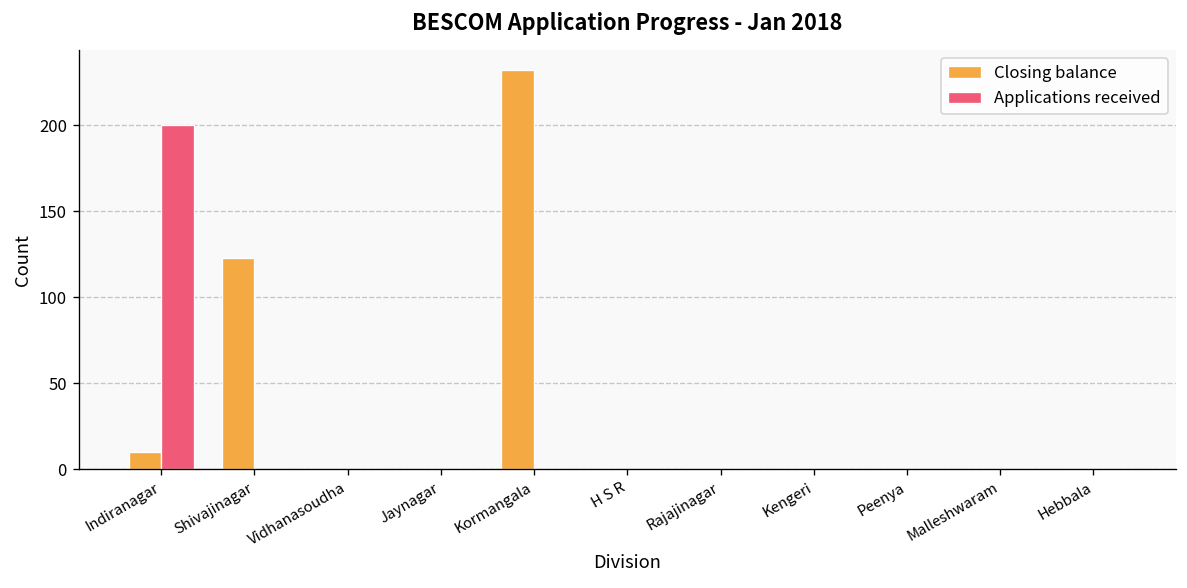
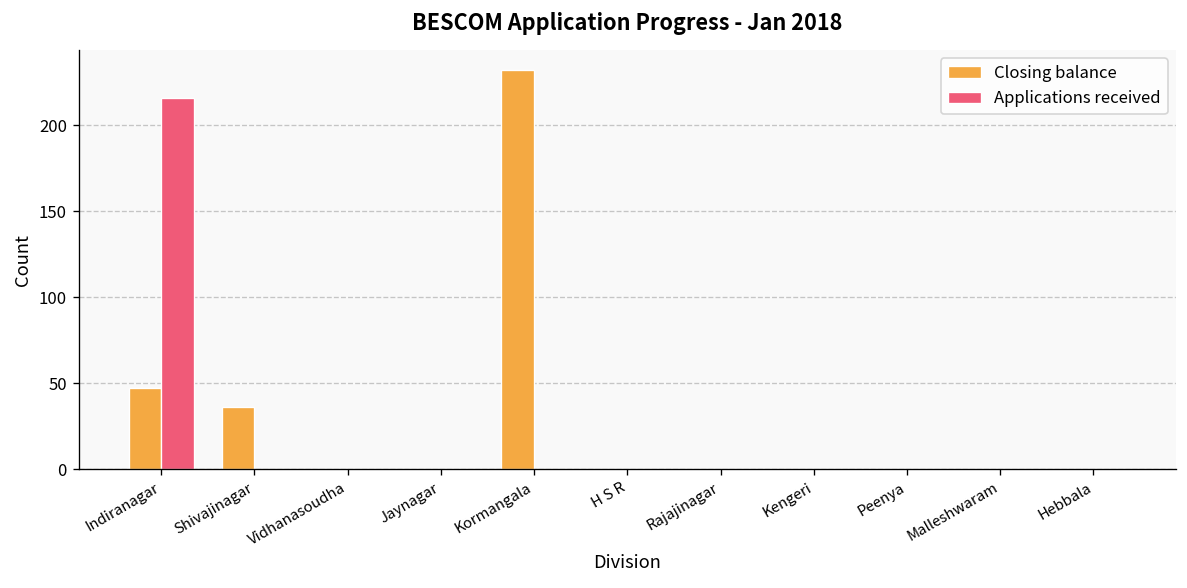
  {
    "Closing balance": {
-     "Indiranagar": 10,
-     "Shivajinagar": 123,
+     "Indiranagar": 47,
+     "Shivajinagar": 36,
      "Vidhanasoudha": 0,
      "Jaynagar": 0,
      "Kormangala": 232,
      "H S R": 0,
      "Rajajinagar": 0,
      "Kengeri": 0,
      "Peenya": 0,
      "Malleshwaram": 0,
      "Hebbala": 0
    },
    "Applications received": {
-     "Indiranagar": 200,
+     "Indiranagar": 216,
      "Shivajinagar": 0,
      "Vidhanasoudha": 0,
      "Jaynagar": 0,
      "Kormangala": 0,
      "H S R": 0,
      "Rajajinagar": 0,
      "Kengeri": 0,
      "Peenya": 0,
      "Malleshwaram": 0,
      "Hebbala": 0
    }
  }
